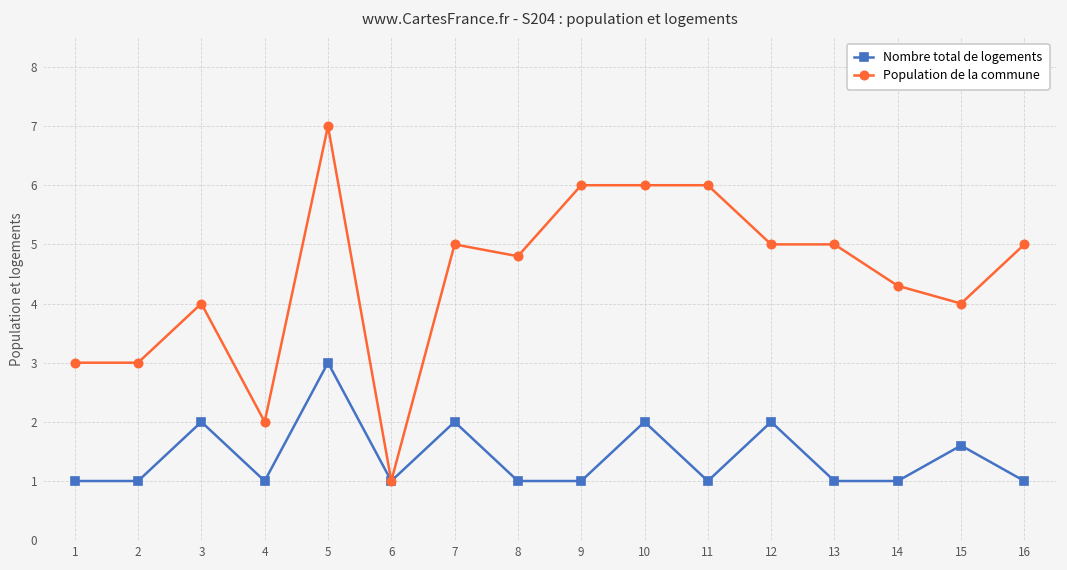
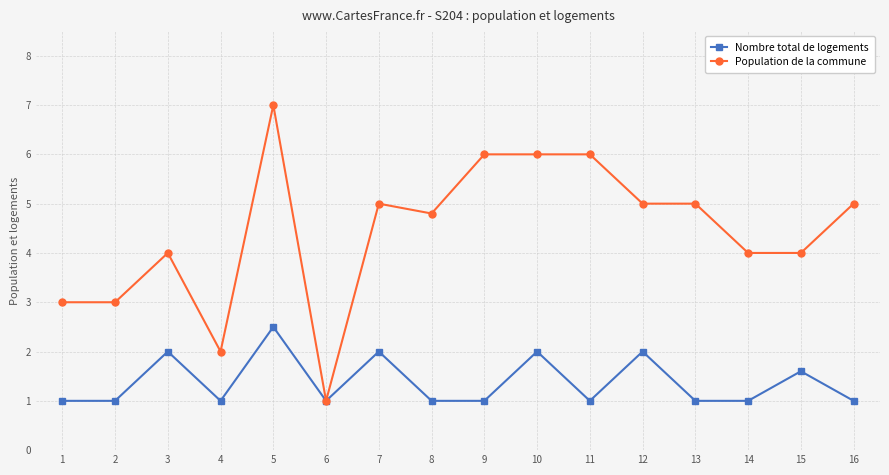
  {
    "Nombre total de logements": {
      "1": 1.0,
      "2": 1.0,
      "3": 2.0,
      "4": 1.0,
-     "5": 3.0,
+     "5": 2.5,
      "7": 2.0,
      "8": 1.0,
      "9": 1.0,
      "10": 2.0,
      "11": 1.0,
      "12": 2.0,
      "13": 1.0,
      "14": 1.0,
      "15": 1.6,
      "16": 1.0
    },
    "Population de la commune": {
      "1": 3.0,
      "2": 3.0,
      "3": 4.0,
      "4": 2.0,
      "5": 7.0,
      "7": 5.0,
      "8": 4.8,
      "9": 6.0,
      "10": 6.0,
      "11": 6.0,
      "12": 5.0,
      "13": 5.0,
-     "14": 4.3,
+     "14": 4.0,
      "15": 4.0,
      "16": 5.0
    }
  }
